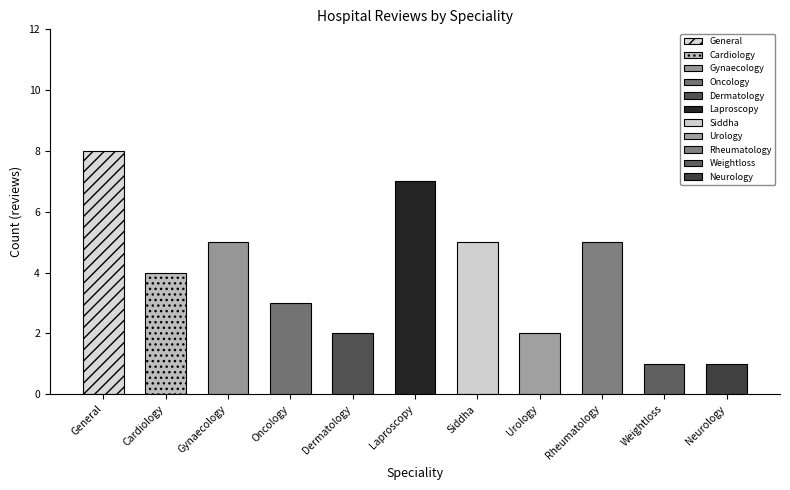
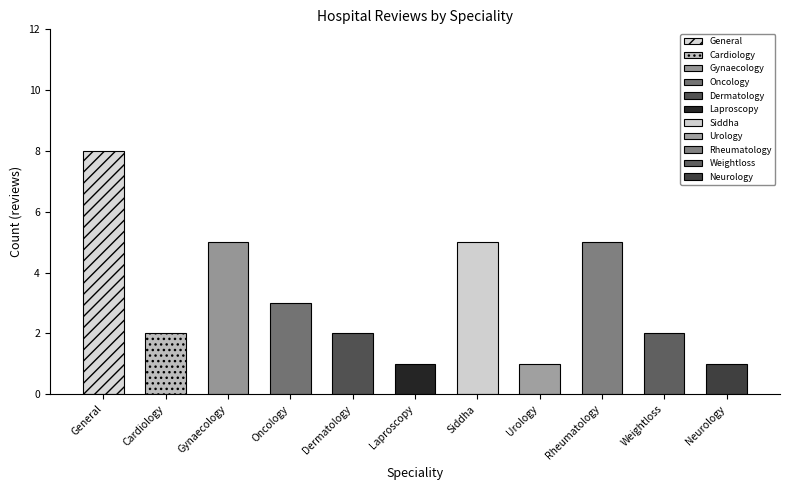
  {
    "General": 8,
-   "Cardiology": 4,
+   "Cardiology": 2,
    "Gynaecology": 5,
    "Oncology": 3,
    "Dermatology": 2,
-   "Laproscopy": 7,
+   "Laproscopy": 1,
    "Siddha": 5,
-   "Urology": 2,
+   "Urology": 1,
    "Rheumatology": 5,
-   "Weightloss": 1,
+   "Weightloss": 2,
    "Neurology": 1
  }
